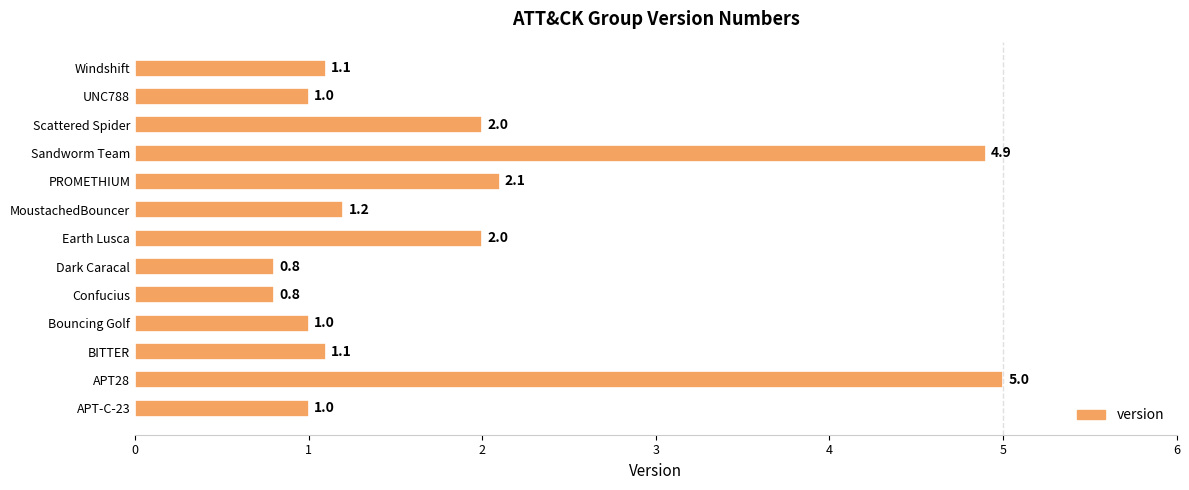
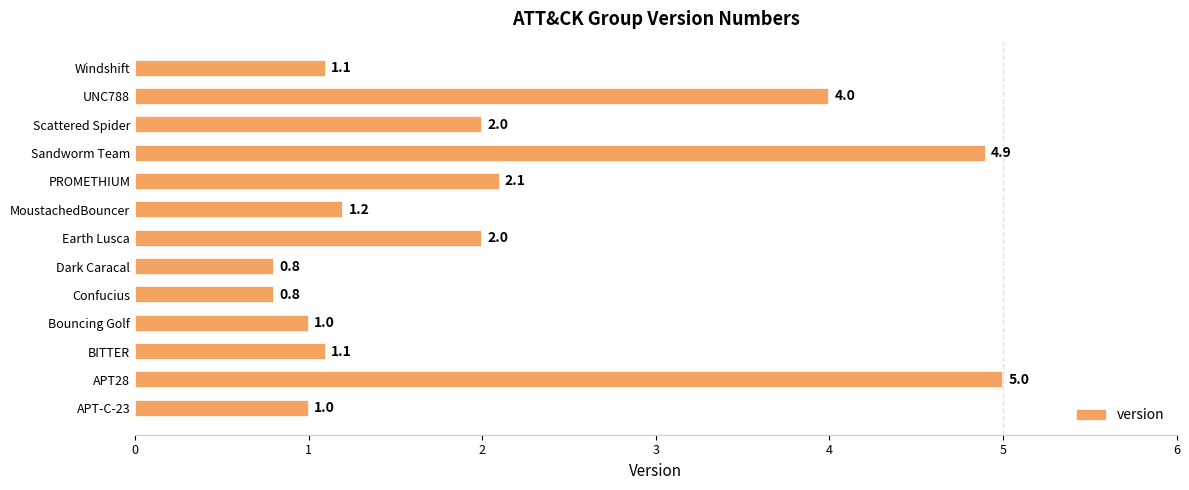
  {
    "Windshift": 1.1,
-   "UNC788": 1.0,
+   "UNC788": 4.0,
    "Scattered Spider": 2.0,
    "Sandworm Team": 4.9,
    "PROMETHIUM": 2.1,
    "MoustachedBouncer": 1.2,
    "Earth Lusca": 2.0,
    "Dark Caracal": 0.8,
    "Confucius": 0.8,
    "Bouncing Golf": 1.0,
    "BITTER": 1.1,
    "APT28": 5.0,
    "APT-C-23": 1.0
  }
